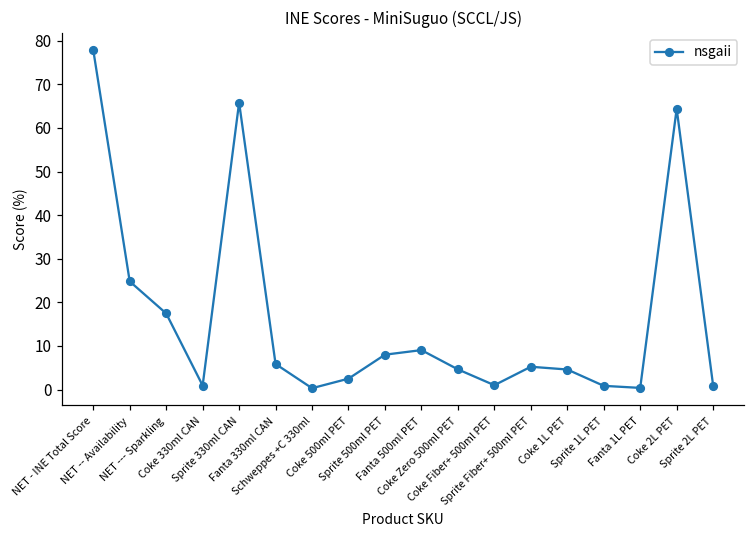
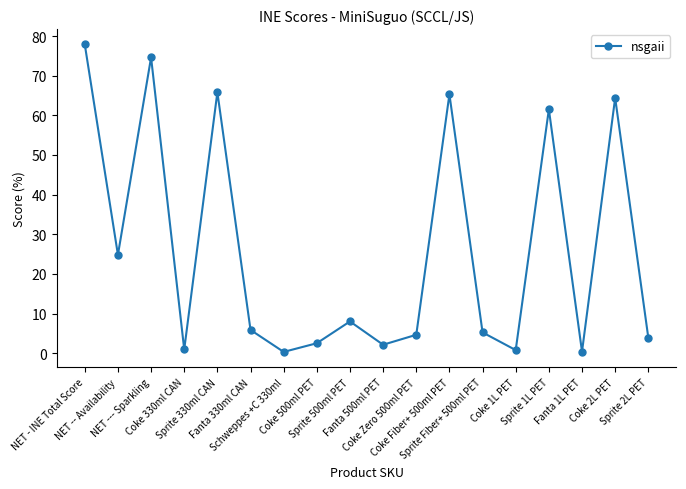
  {
    "NET - INE Total Score": 78,
    "NET -- Availability": 25,
-   "NET --- Sparkling": 17,
+   "NET --- Sparkling": 75,
    "Coke 330ml CAN": 1,
    "Sprite 330ml CAN": 66,
    "Fanta 330ml CAN": 6,
    "Schweppes +C 330ml": 0,
    "Coke 500ml PET": 3,
    "Sprite 500ml PET": 8,
-   "Fanta 500ml PET": 9,
+   "Fanta 500ml PET": 2,
    "Coke Zero 500ml PET": 5,
-   "Coke Fiber+ 500ml PET": 1,
+   "Coke Fiber+ 500ml PET": 65,
    "Sprite Fiber+ 500ml PET": 5,
-   "Coke 1L PET": 5,
-   "Sprite 1L PET": 1,
+   "Coke 1L PET": 1,
+   "Sprite 1L PET": 62,
    "Fanta 1L PET": 0,
    "Coke 2L PET": 64,
-   "Sprite 2L PET": 1
+   "Sprite 2L PET": 4
  }
